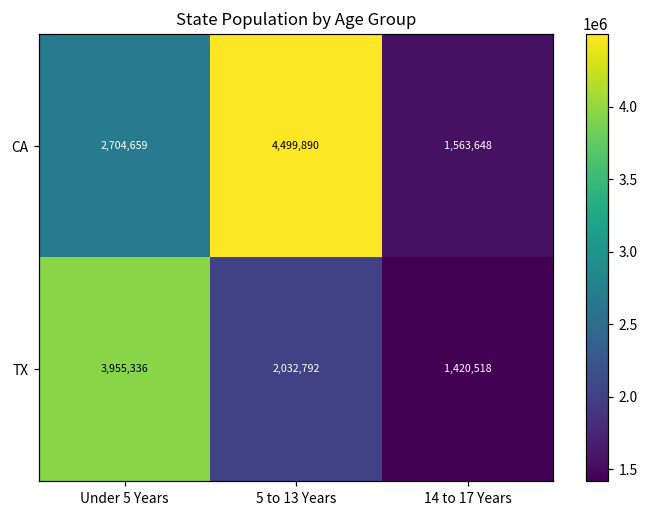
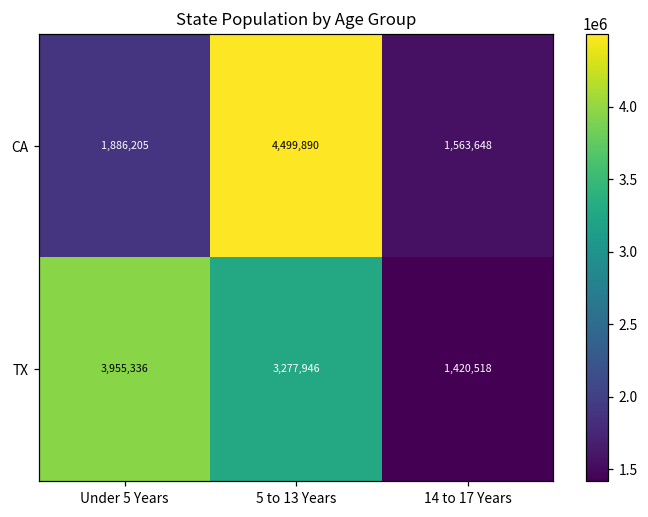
  {
    "CA": {
-     "Under 5 Years": "2,704,659",
+     "Under 5 Years": "1,886,205",
      "5 to 13 Years": "4,499,890",
      "14 to 17 Years": "1,563,648"
    },
    "TX": {
      "Under 5 Years": "3,955,336",
-     "5 to 13 Years": "2,032,792",
+     "5 to 13 Years": "3,277,946",
      "14 to 17 Years": "1,420,518"
    }
  }
